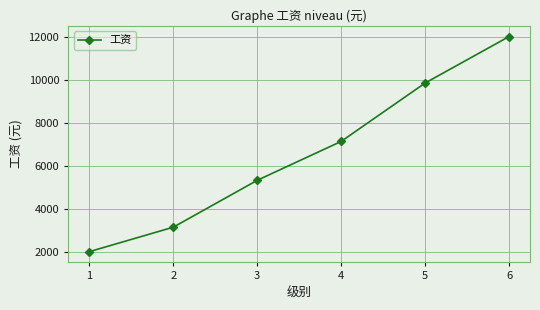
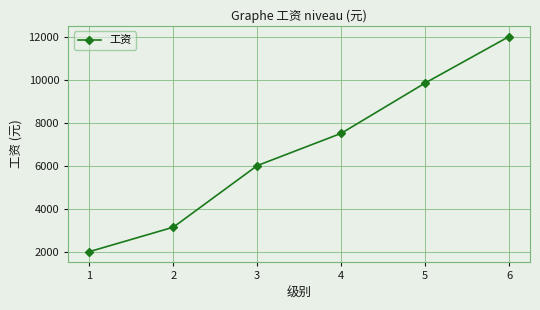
  {
    "1": 2000,
    "2": 3100,
-   "3": 5300,
-   "4": 7100,
+   "3": 6000,
+   "4": 7500,
    "5": 9800,
    "6": 12000
  }
